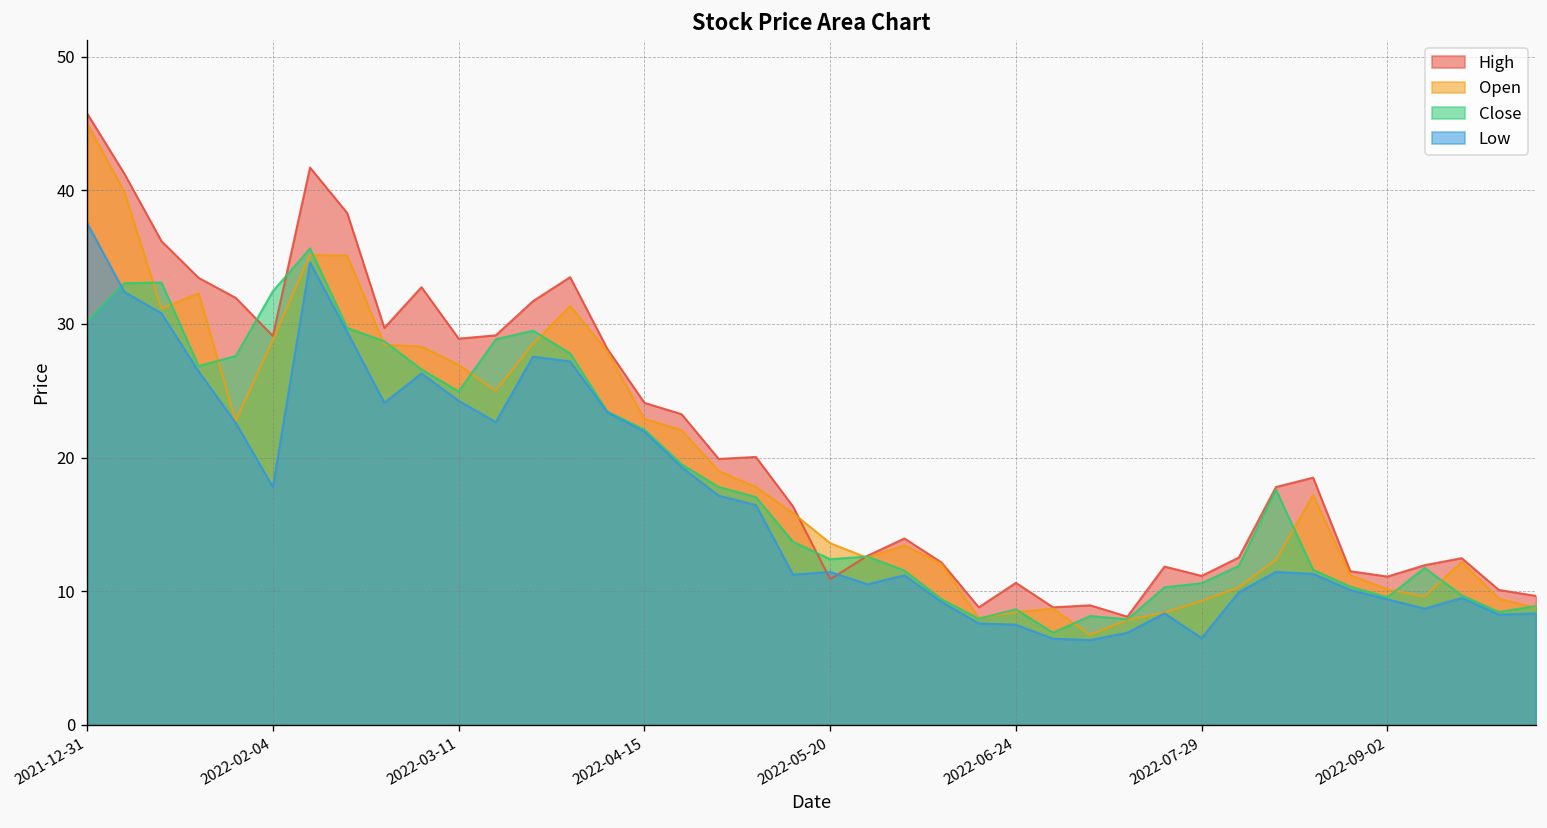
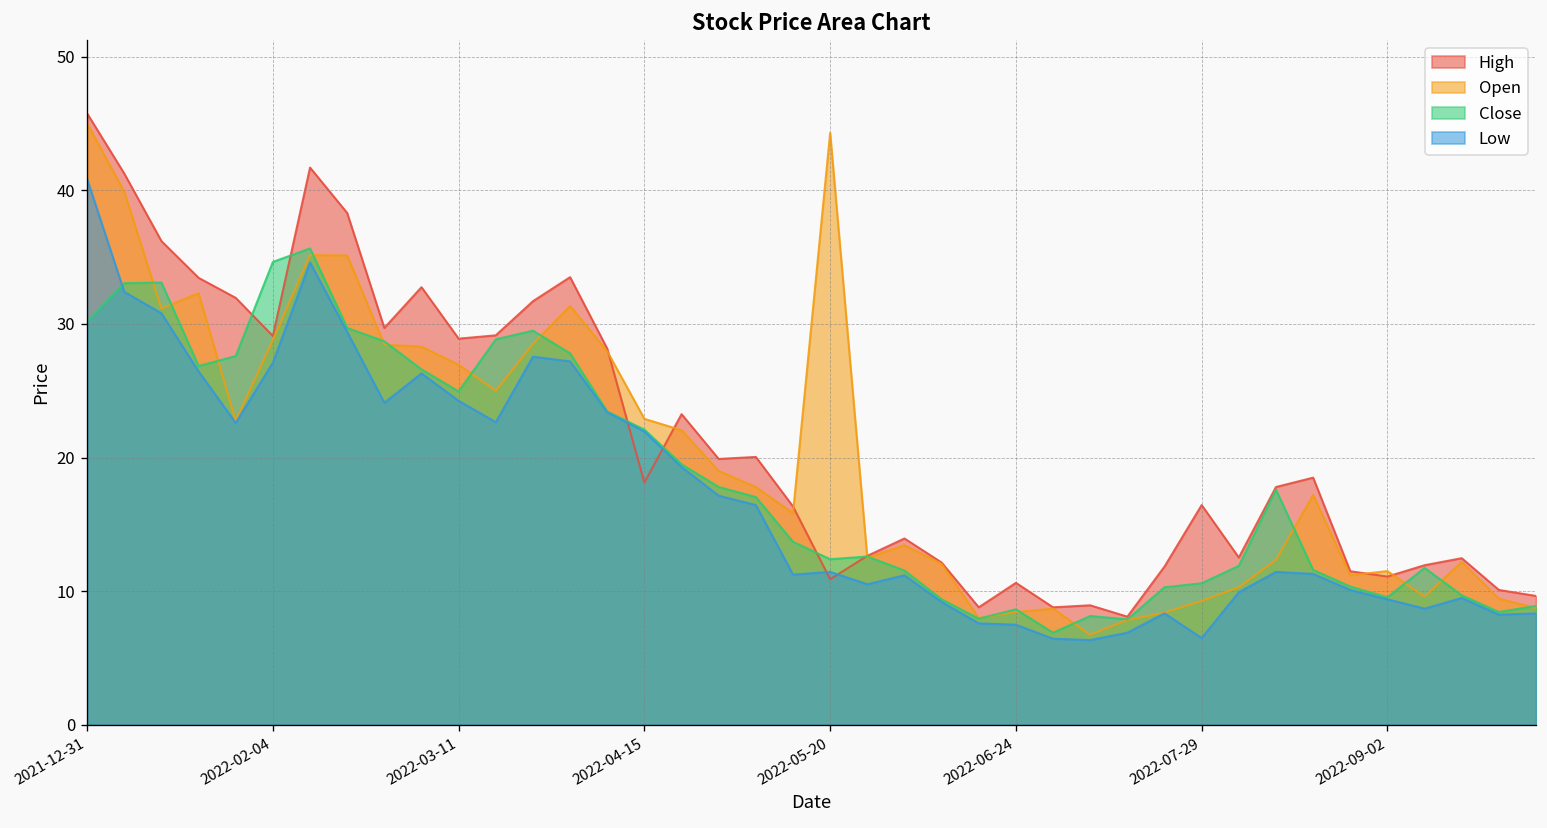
  {
    "High": {
      "2021-12-31": 45.8,
      "2022-02-04": 29.1,
      "2022-03-11": 28.9,
-     "2022-04-15": 24.1,
+     "2022-04-15": 18.1,
      "2022-05-20": 10.9,
      "2022-06-24": 10.6,
-     "2022-07-29": 11.2,
+     "2022-07-29": 16.5,
      "2022-09-02": 11.1
    },
    "Open": {
      "2021-12-31": 45.0,
      "2022-02-04": 28.8,
      "2022-03-11": 27.0,
      "2022-04-15": 22.9,
-     "2022-05-20": 13.6,
+     "2022-05-20": 44.3,
      "2022-07-29": 9.3,
-     "2022-09-02": 10.2
+     "2022-09-02": 11.5
    },
    "Close": {
      "2021-12-31": 30.2,
-     "2022-02-04": 32.5,
+     "2022-02-04": 34.6,
      "2022-03-11": 25.0,
      "2022-05-20": 12.4,
      "2022-07-29": 10.6
    },
    "Low": {
-     "2021-12-31": 37.6,
-     "2022-02-04": 17.8,
+     "2021-12-31": 40.8,
+     "2022-02-04": 27.1,
      "2022-03-11": 24.3,
      "2022-05-20": 11.5,
      "2022-06-24": 7.5,
      "2022-07-29": 6.5
    }
  }
